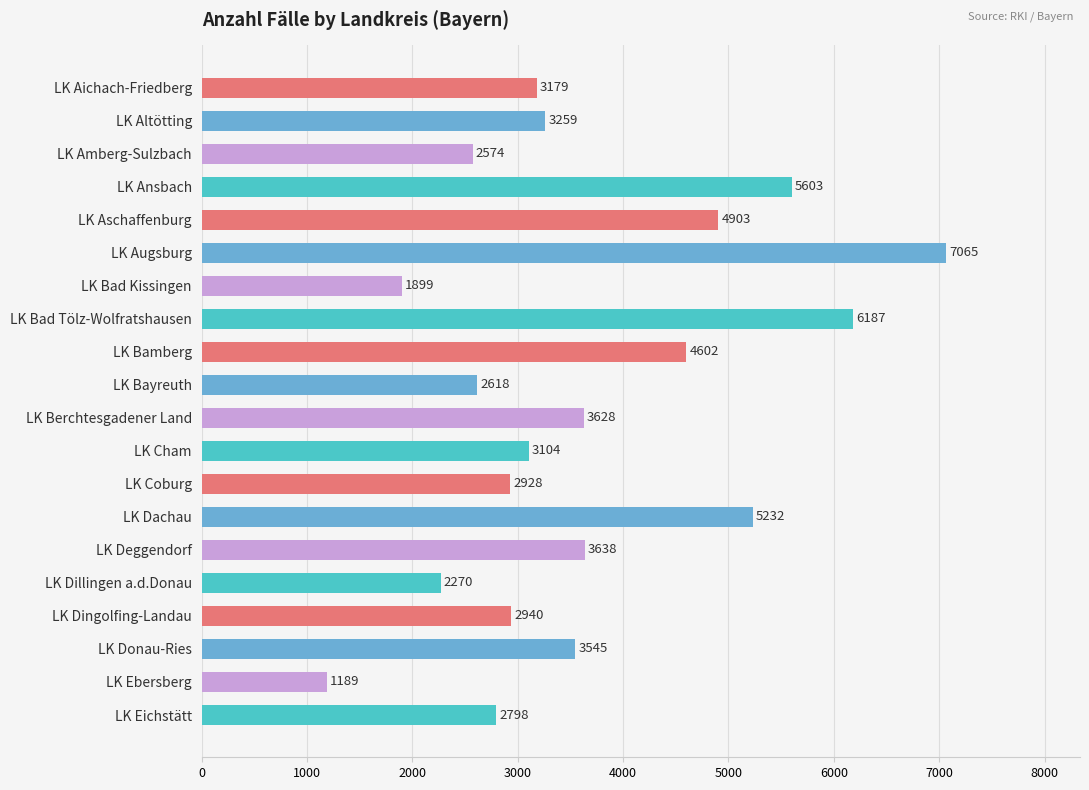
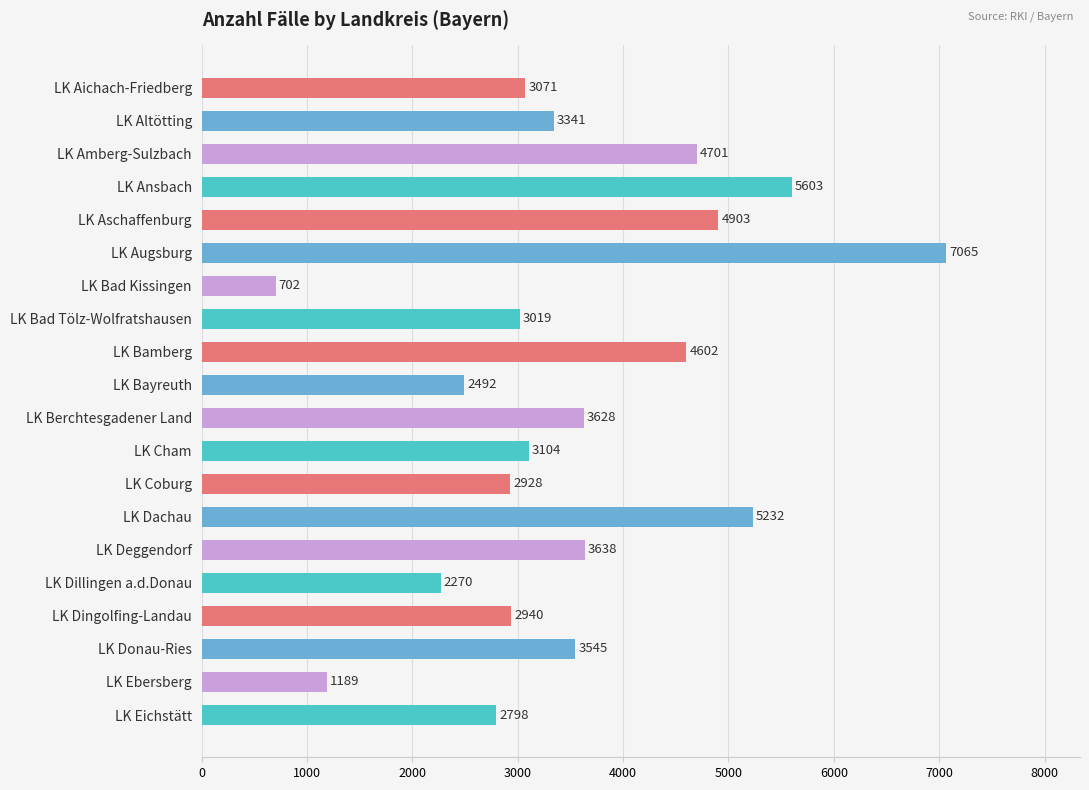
  {
-   "LK Aichach-Friedberg": 3179,
-   "LK Altötting": 3259,
-   "LK Amberg-Sulzbach": 2574,
+   "LK Aichach-Friedberg": 3071,
+   "LK Altötting": 3341,
+   "LK Amberg-Sulzbach": 4701,
    "LK Ansbach": 5603,
    "LK Aschaffenburg": 4903,
    "LK Augsburg": 7065,
-   "LK Bad Kissingen": 1899,
-   "LK Bad Tölz-Wolfratshausen": 6187,
+   "LK Bad Kissingen": 702,
+   "LK Bad Tölz-Wolfratshausen": 3019,
    "LK Bamberg": 4602,
-   "LK Bayreuth": 2618,
+   "LK Bayreuth": 2492,
    "LK Berchtesgadener Land": 3628,
    "LK Cham": 3104,
    "LK Coburg": 2928,
    "LK Dachau": 5232,
    "LK Deggendorf": 3638,
    "LK Dillingen a.d.Donau": 2270,
    "LK Dingolfing-Landau": 2940,
    "LK Donau-Ries": 3545,
    "LK Ebersberg": 1189,
    "LK Eichstätt": 2798
  }
